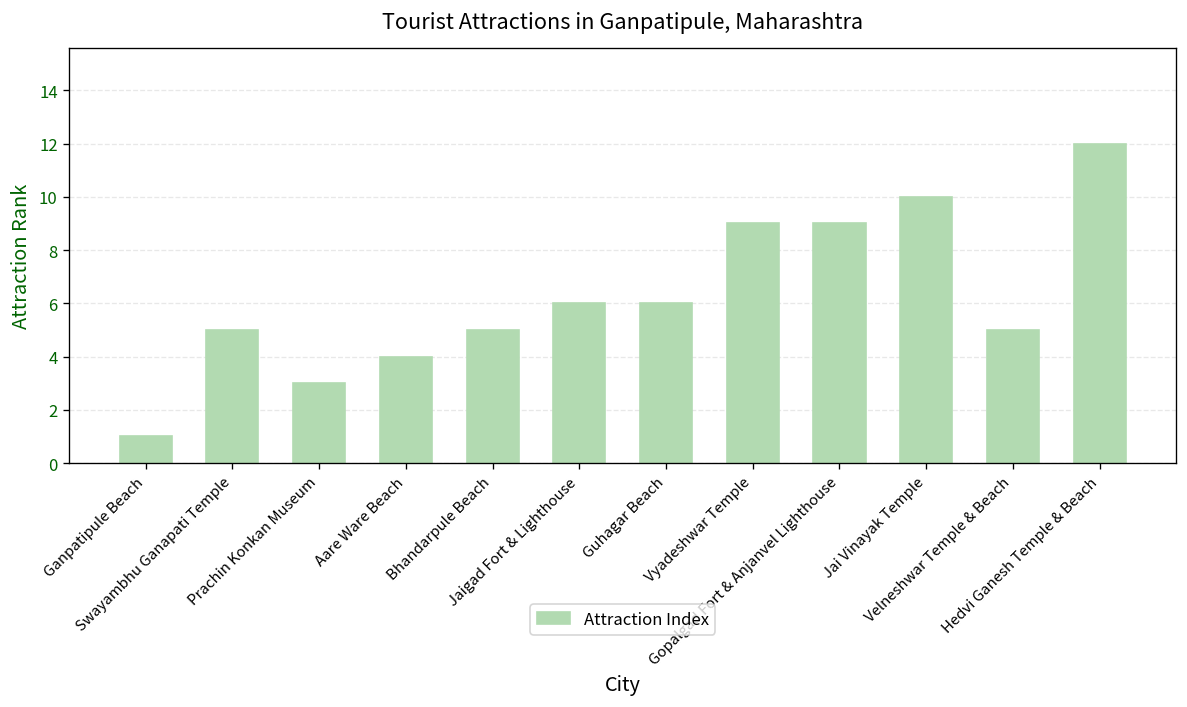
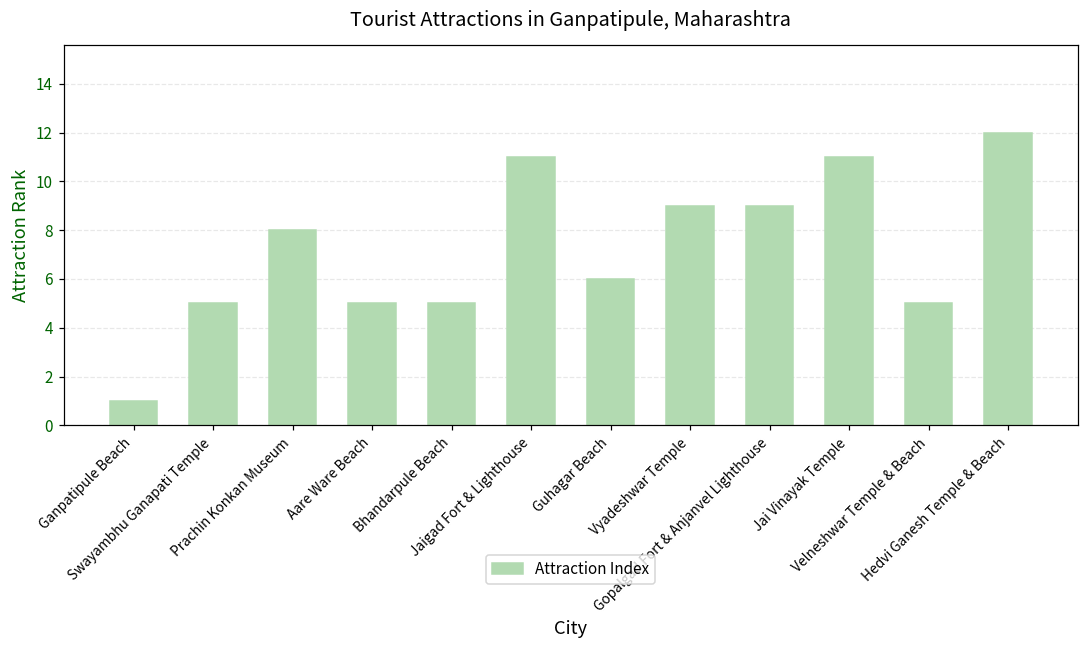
  {
    "Ganpatipule Beach": 1,
    "Swayambhu Ganapati Temple": 5,
-   "Prachin Konkan Museum": 3,
-   "Aare Ware Beach": 4,
+   "Prachin Konkan Museum": 8,
+   "Aare Ware Beach": 5,
    "Bhandarpule Beach": 5,
-   "Jaigad Fort & Lighthouse": 6,
+   "Jaigad Fort & Lighthouse": 11,
    "Guhagar Beach": 6,
    "Vyadeshwar Temple": 9,
    "Gopalgad Fort & Anjanvel Lighthouse": 9,
-   "Jai Vinayak Temple": 10,
+   "Jai Vinayak Temple": 11,
    "Velneshwar Temple & Beach": 5,
    "Hedvi Ganesh Temple & Beach": 12
  }
